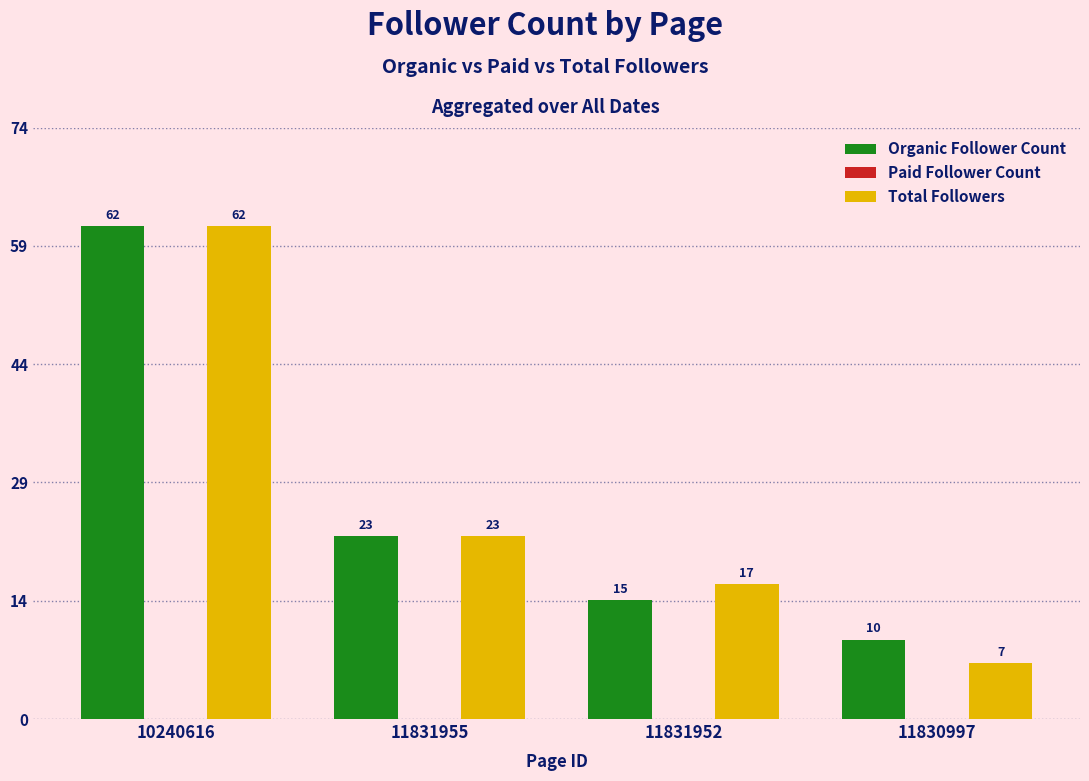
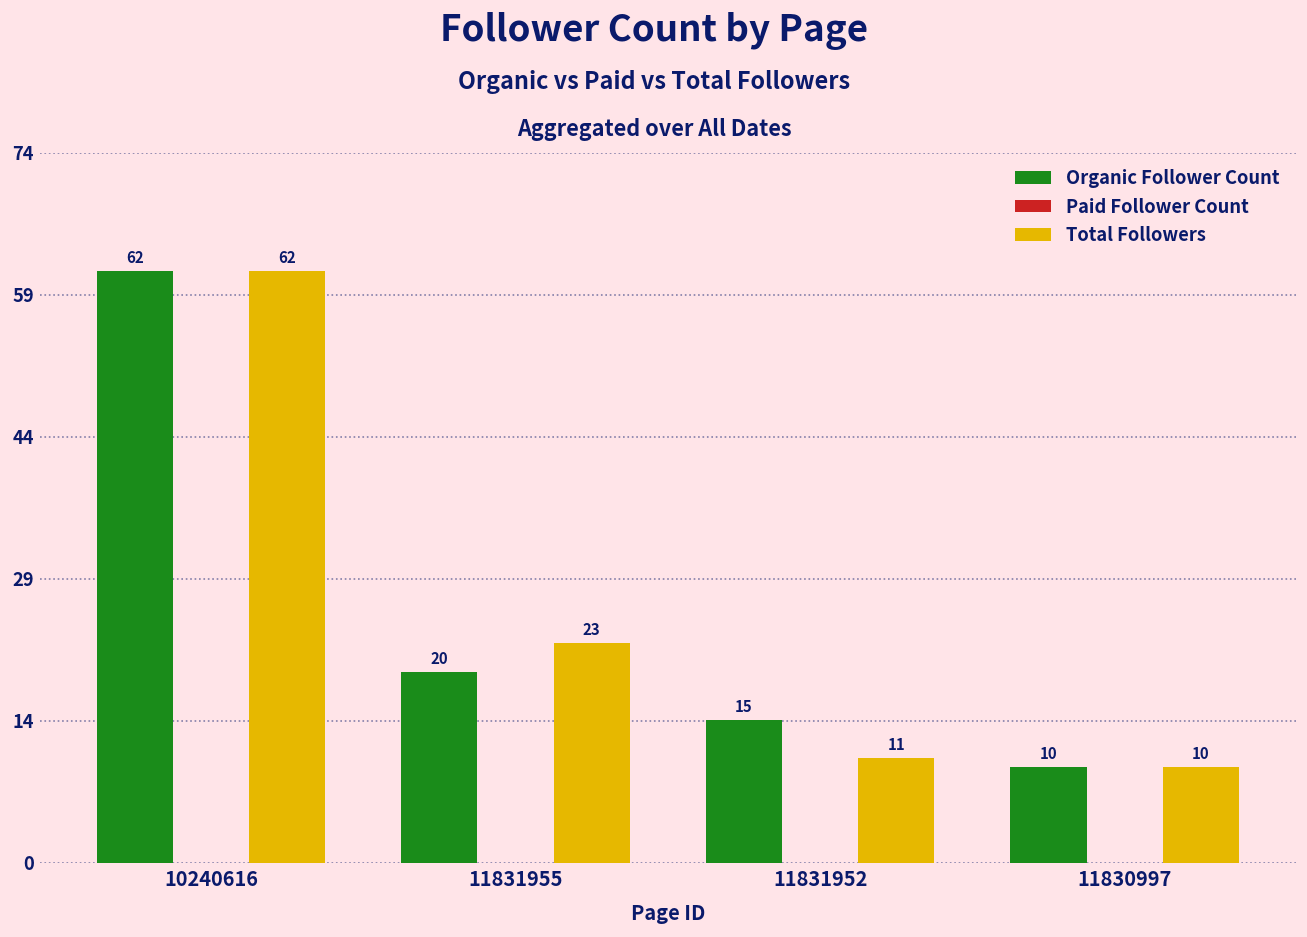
  {
    "Organic Follower Count": {
      "10240616": 62,
-     "11831955": 23,
+     "11831955": 20,
      "11831952": 15,
      "11830997": 10
    },
    "Paid Follower Count": {
      "10240616": 0,
      "11831955": 0,
      "11831952": 0,
      "11830997": 0
    },
    "Total Followers": {
      "10240616": 62,
      "11831955": 23,
-     "11831952": 17,
-     "11830997": 7
+     "11831952": 11,
+     "11830997": 10
    }
  }
